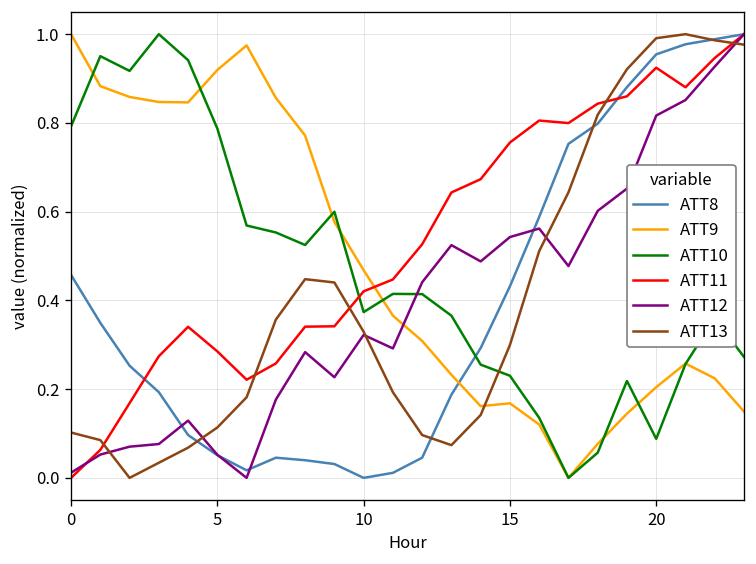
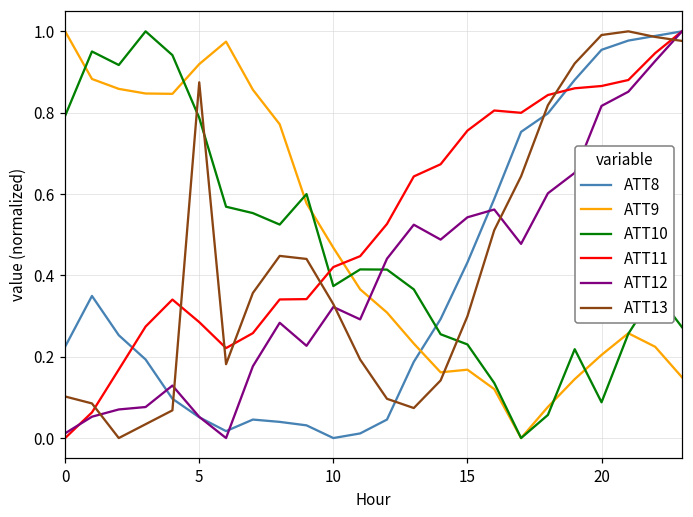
  {
    "ATT8": {
-     "0": 0.46,
+     "0": 0.22,
      "10": 0.00,
      "15": 0.43,
      "20": 0.95
    },
    "ATT9": {
      "0": 1.00,
      "5": 0.92,
      "10": 0.47,
      "15": 0.17,
      "20": 0.20
    },
    "ATT10": {
      "0": 0.79,
      "5": 0.79,
      "10": 0.37,
      "15": 0.23,
      "20": 0.09
    },
    "ATT11": {
      "0": 0.00,
      "5": 0.29,
      "10": 0.42,
      "15": 0.76,
-     "20": 0.92
+     "20": 0.87
    },
    "ATT12": {
      "0": 0.01,
      "10": 0.32,
      "15": 0.54,
      "20": 0.82
    },
    "ATT13": {
      "0": 0.10,
-     "5": 0.11,
+     "5": 0.87,
      "10": 0.33,
      "15": 0.30,
      "20": 0.99
    }
  }
